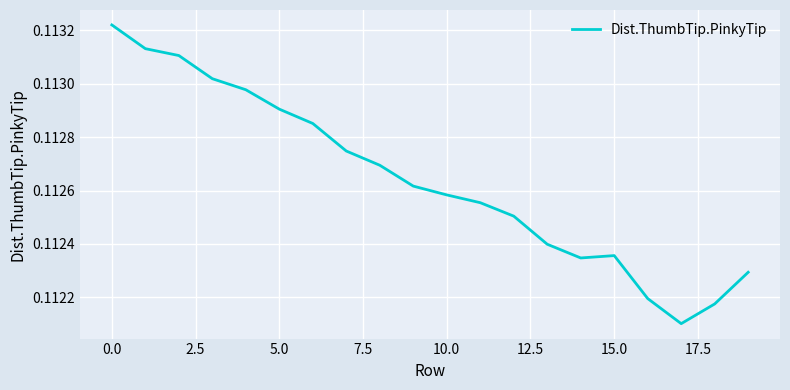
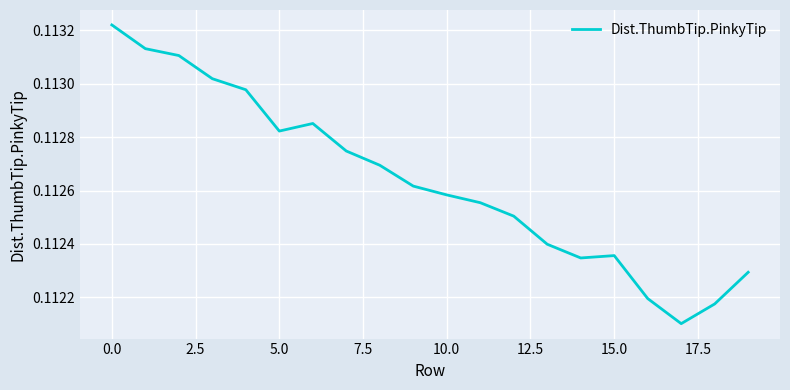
  {
    "0.0": 0.11322,
-   "5.0": 0.11290,
+   "5.0": 0.11282,
    "10.0": 0.11258,
    "15.0": 0.11236
  }
